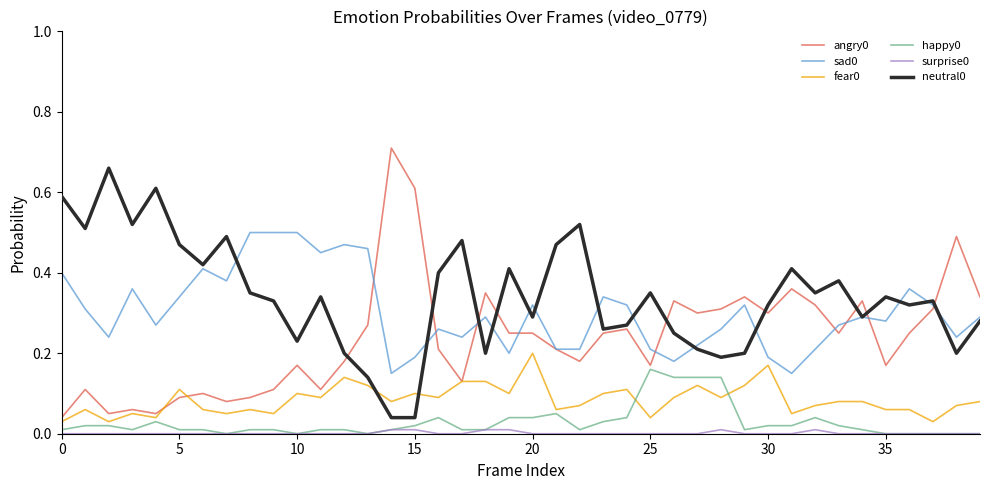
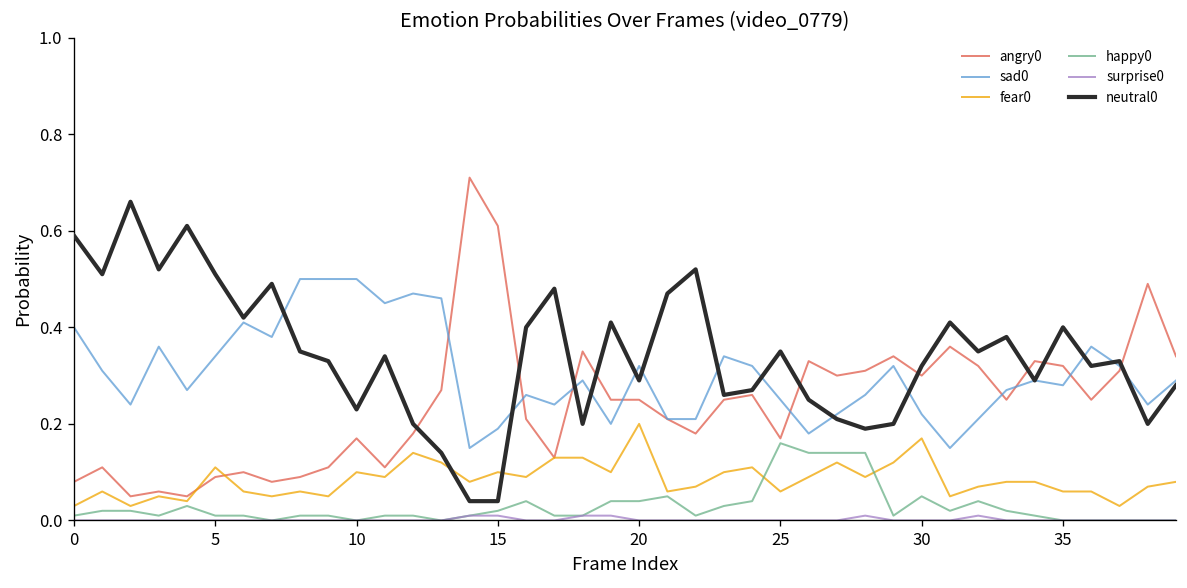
  {
    "angry0": {
-     "0": 0.04,
+     "0": 0.08,
      "5": 0.09,
      "10": 0.17,
      "15": 0.61,
      "20": 0.25,
      "25": 0.17,
      "30": 0.30,
-     "35": 0.17
+     "35": 0.32
    },
    "sad0": {
      "0": 0.40,
      "5": 0.34,
      "10": 0.50,
      "15": 0.19,
      "20": 0.32,
-     "25": 0.21,
-     "30": 0.19,
+     "25": 0.25,
+     "30": 0.22,
      "35": 0.28
    },
    "fear0": {
      "0": 0.03,
      "5": 0.11,
      "10": 0.10,
      "15": 0.10,
      "20": 0.20,
-     "25": 0.04,
+     "25": 0.06,
      "30": 0.17,
      "35": 0.06
    },
    "happy0": {
      "0": 0.01,
      "5": 0.01,
      "15": 0.02,
      "20": 0.04,
      "25": 0.16,
-     "30": 0.02
+     "30": 0.05
    },
    "surprise0": {
      "0": 0.00,
      "5": 0.00,
      "15": 0.01,
      "20": 0.00,
      "25": 0.00,
      "30": 0.00
    },
    "neutral0": {
      "0": 0.59,
-     "5": 0.47,
+     "5": 0.51,
      "10": 0.23,
      "15": 0.04,
      "20": 0.29,
      "25": 0.35,
      "30": 0.32,
-     "35": 0.34
+     "35": 0.40
    }
  }
